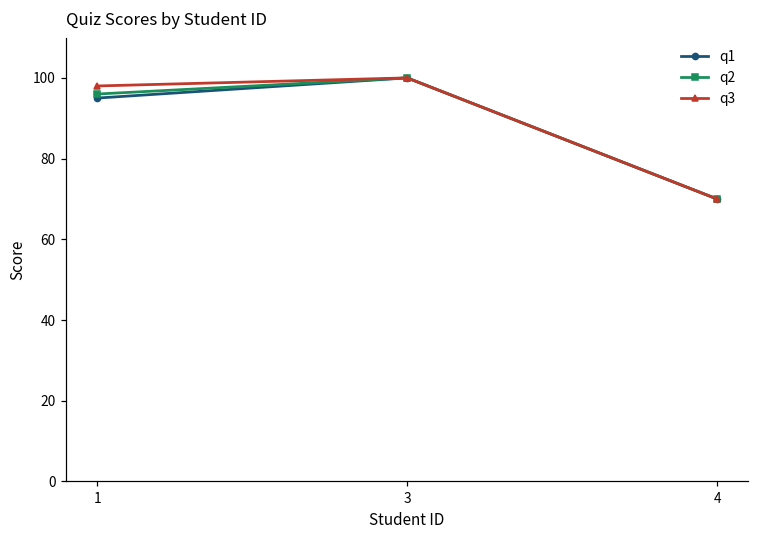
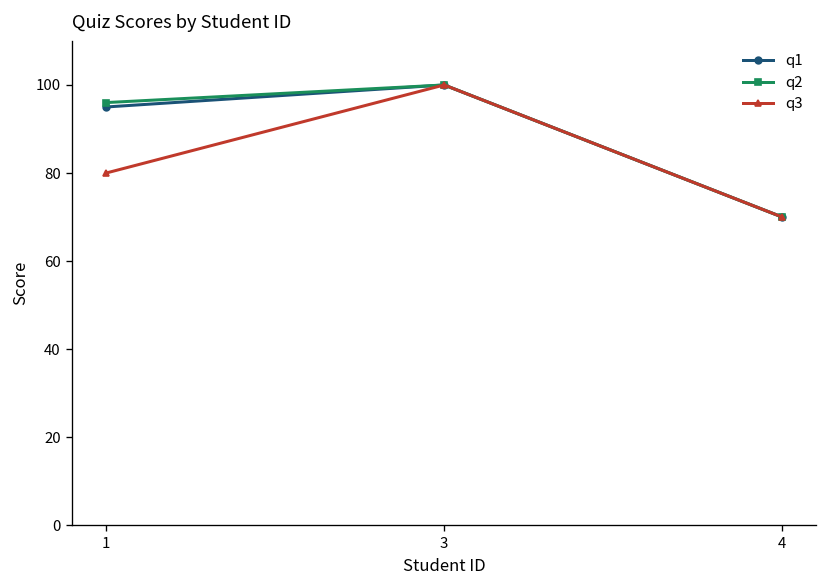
  {
    "q1": {
      "1": 95
    },
    "q2": {
      "1": 96
    },
    "q3": {
-     "1": 98
+     "1": 80
    }
  }
